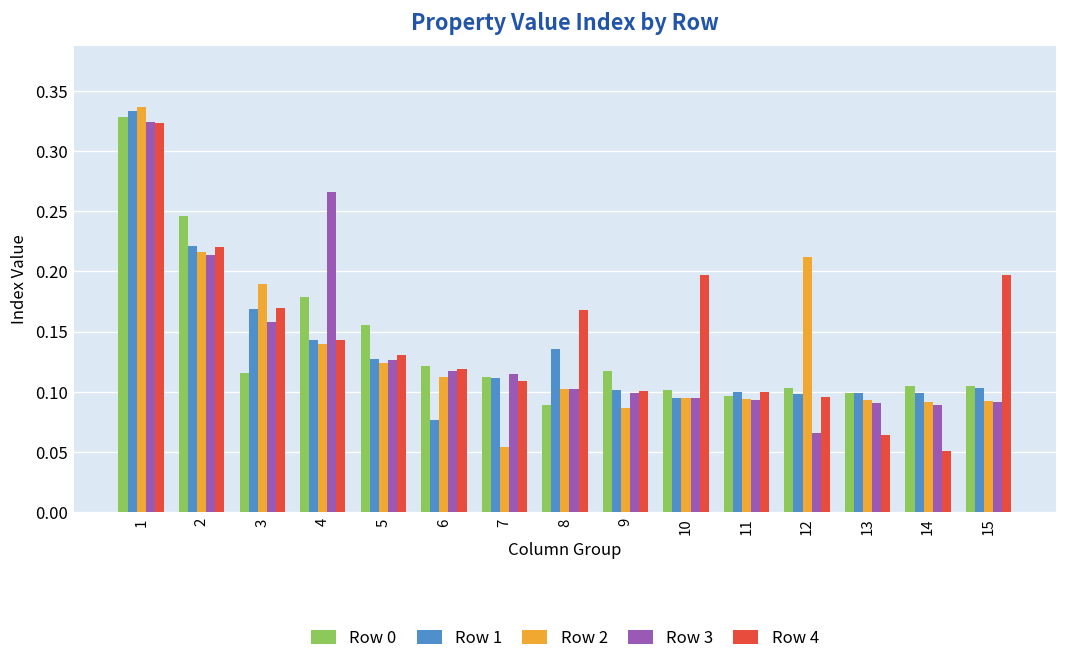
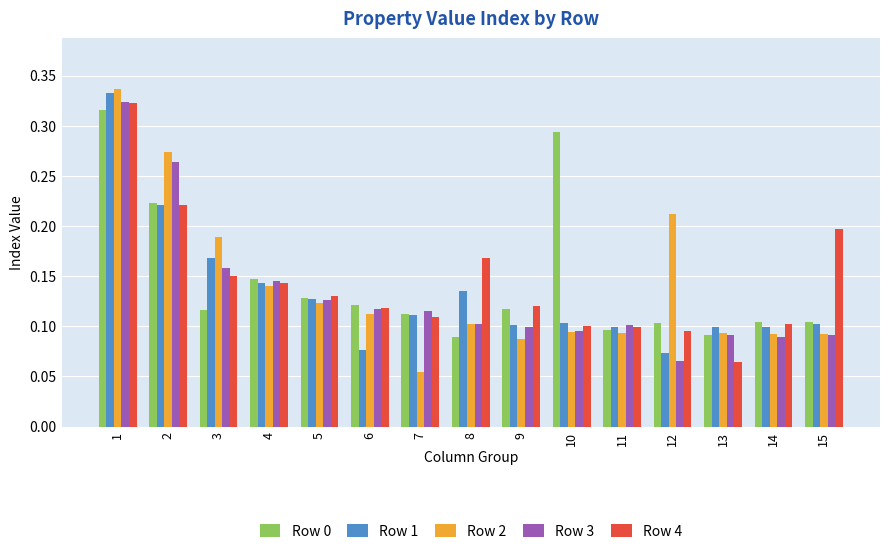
  {
    "Row 0": {
-     "1": 0.328,
-     "2": 0.246,
+     "1": 0.316,
+     "2": 0.223,
      "3": 0.116,
-     "4": 0.179,
-     "5": 0.156,
+     "4": 0.147,
+     "5": 0.128,
      "6": 0.121,
      "7": 0.112,
      "8": 0.089,
      "9": 0.118,
-     "10": 0.101,
+     "10": 0.293,
      "11": 0.096,
      "12": 0.103,
-     "13": 0.099,
+     "13": 0.091,
      "14": 0.105,
      "15": 0.105
    },
    "Row 1": {
      "1": 0.333,
      "2": 0.221,
      "3": 0.168,
      "4": 0.143,
      "5": 0.127,
      "6": 0.076,
      "7": 0.112,
      "8": 0.135,
      "9": 0.101,
-     "10": 0.095,
+     "10": 0.103,
      "11": 0.100,
-     "12": 0.098,
+     "12": 0.074,
      "13": 0.099,
      "14": 0.099,
      "15": 0.103
    },
    "Row 2": {
      "1": 0.337,
-     "2": 0.216,
+     "2": 0.273,
      "3": 0.189,
      "4": 0.140,
      "5": 0.124,
      "6": 0.112,
      "7": 0.054,
      "8": 0.102,
      "9": 0.087,
      "10": 0.094,
      "11": 0.094,
      "12": 0.212,
      "13": 0.093,
      "14": 0.092,
      "15": 0.093
    },
    "Row 3": {
      "1": 0.324,
-     "2": 0.214,
+     "2": 0.263,
      "3": 0.158,
-     "4": 0.266,
+     "4": 0.145,
      "5": 0.126,
      "6": 0.117,
      "7": 0.115,
      "8": 0.102,
      "9": 0.099,
      "10": 0.095,
-     "11": 0.093,
+     "11": 0.101,
      "12": 0.066,
      "13": 0.091,
      "14": 0.089,
      "15": 0.091
    },
    "Row 4": {
      "1": 0.323,
      "2": 0.220,
-     "3": 0.170,
+     "3": 0.150,
      "4": 0.143,
      "5": 0.130,
      "6": 0.119,
      "7": 0.109,
      "8": 0.168,
-     "9": 0.100,
-     "10": 0.197,
+     "9": 0.120,
+     "10": 0.100,
      "11": 0.099,
      "12": 0.095,
      "13": 0.064,
-     "14": 0.051,
+     "14": 0.103,
      "15": 0.197
    }
  }
